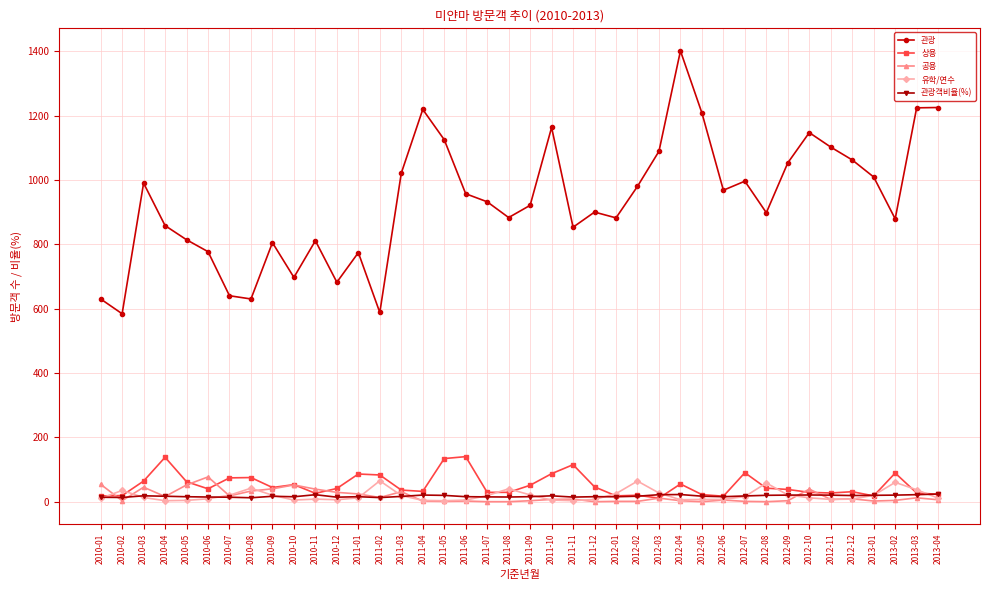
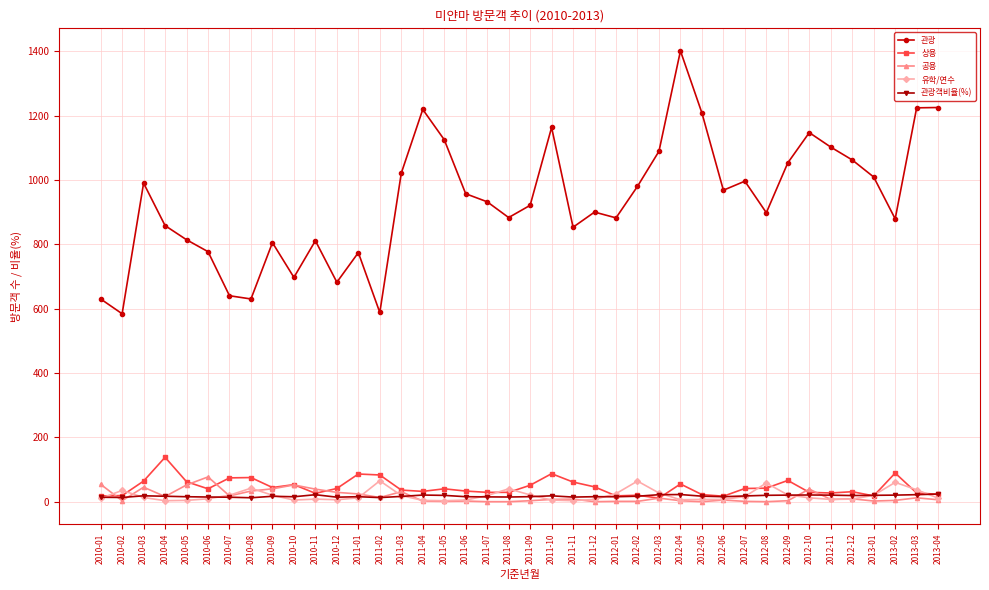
  {
    "상용": {
      "2010-03": 60,
      "2010-04": 140,
      "2010-05": 60,
      "2010-06": 40,
      "2010-07": 70,
      "2010-08": 80,
      "2010-12": 40,
      "2011-01": 90,
      "2011-02": 80,
      "2011-04": 30,
-     "2011-05": 130,
-     "2011-06": 140,
+     "2011-05": 40,
+     "2011-06": 30,
      "2011-07": 30,
      "2011-08": 30,
      "2011-09": 50,
      "2011-10": 90,
-     "2011-11": 120,
+     "2011-11": 60,
      "2011-12": 50,
      "2012-04": 60,
-     "2012-07": 90,
+     "2012-07": 40,
      "2012-08": 40,
-     "2012-09": 40,
+     "2012-09": 70,
      "2012-10": 30,
      "2012-12": 30,
      "2013-02": 90
    }
  }
